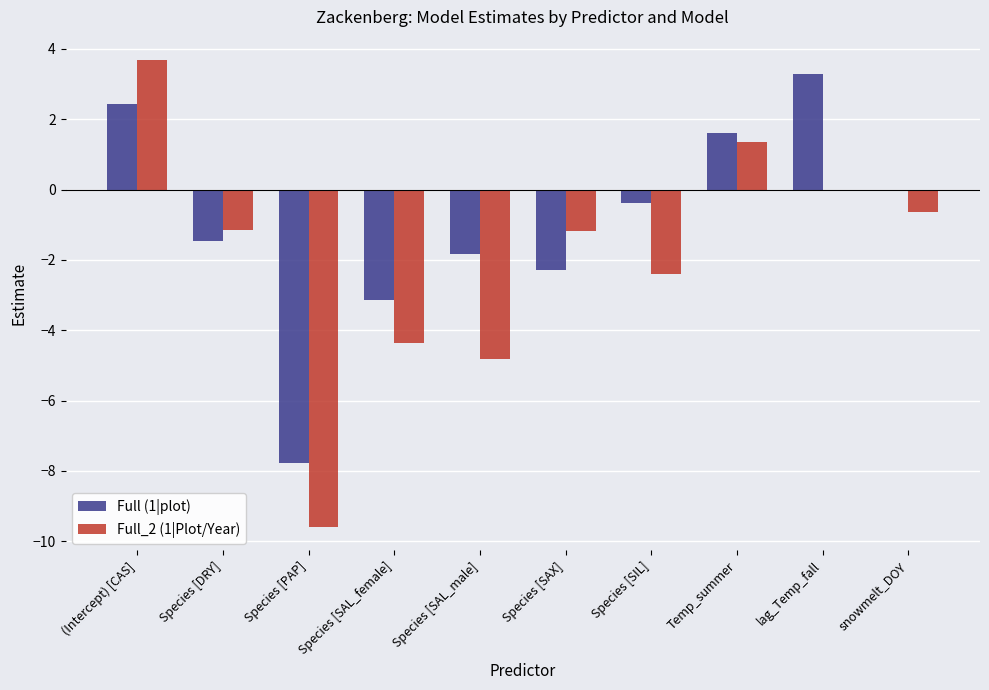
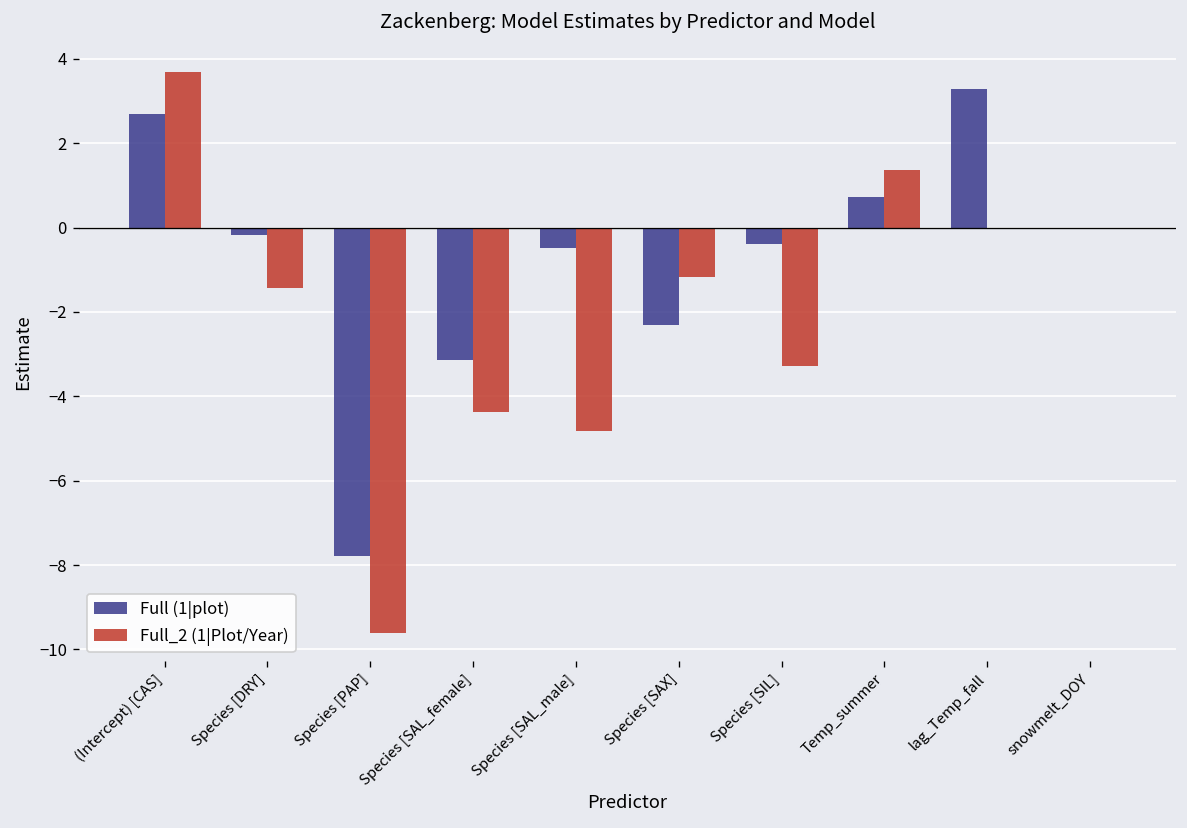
  {
    "Full (1|plot)": {
-     "(Intercept) [CAS]": 2.4,
-     "Species [DRY]": -1.5,
+     "(Intercept) [CAS]": 2.7,
+     "Species [DRY]": -0.2,
      "Species [PAP]": -7.8,
      "Species [SAL_female]": -3.1,
-     "Species [SAL_male]": -1.8,
+     "Species [SAL_male]": -0.5,
      "Species [SAX]": -2.3,
      "Species [SIL]": -0.4,
-     "Temp_summer": 1.6,
+     "Temp_summer": 0.7,
      "lag_Temp_fall": 3.3
    },
    "Full_2 (1|Plot/Year)": {
      "(Intercept) [CAS]": 3.7,
-     "Species [DRY]": -1.1,
+     "Species [DRY]": -1.4,
      "Species [PAP]": -9.6,
      "Species [SAL_female]": -4.4,
      "Species [SAL_male]": -4.8,
      "Species [SAX]": -1.2,
-     "Species [SIL]": -2.4,
+     "Species [SIL]": -3.3,
      "Temp_summer": 1.4,
-     "snowmelt_DOY": -0.6
+     "snowmelt_DOY": 0.0
    }
  }
